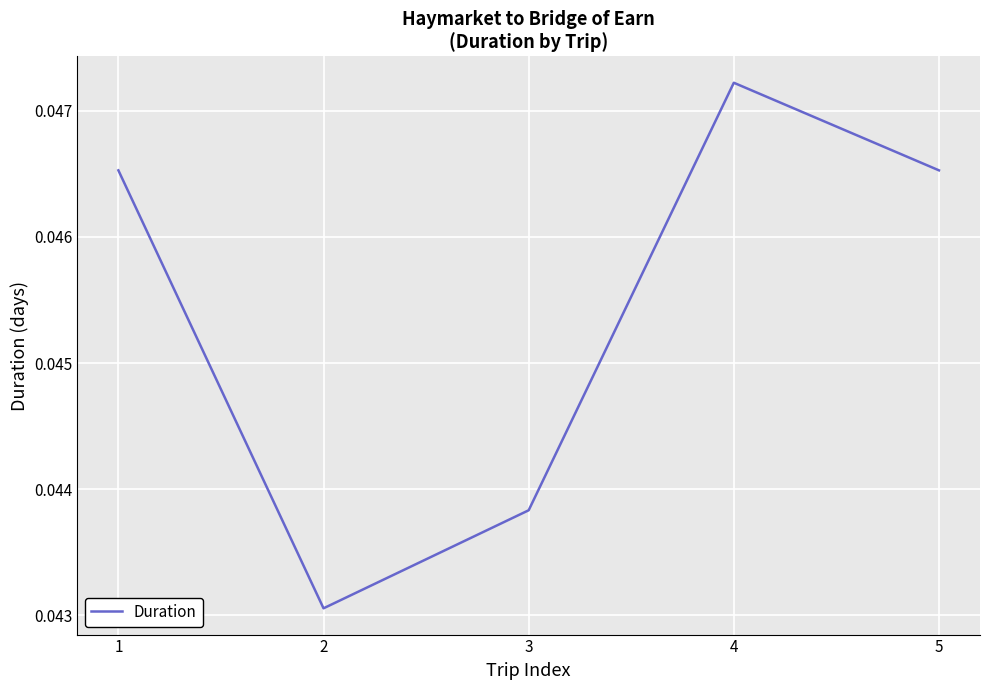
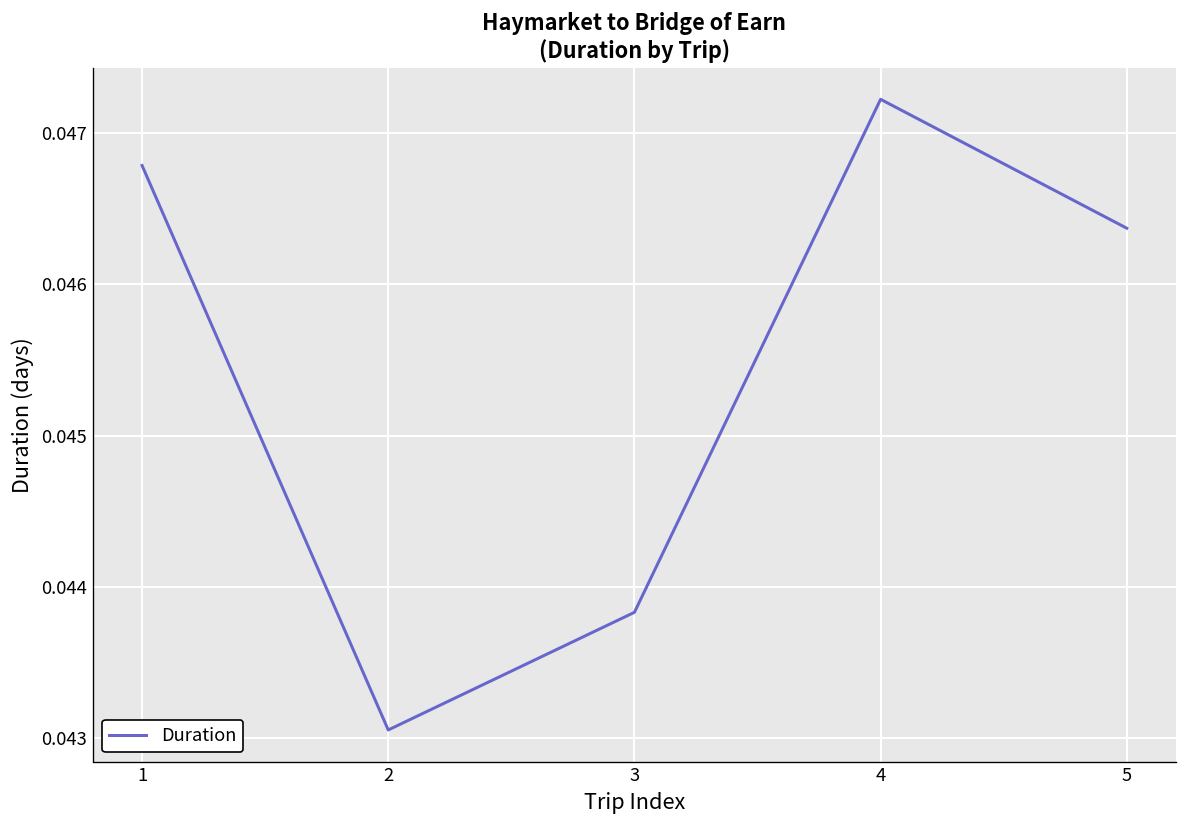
  {
-   "1": 0.04653,
+   "1": 0.04678,
    "2": 0.04306,
    "3": 0.04383,
    "4": 0.04722,
-   "5": 0.04653
+   "5": 0.04637
  }
